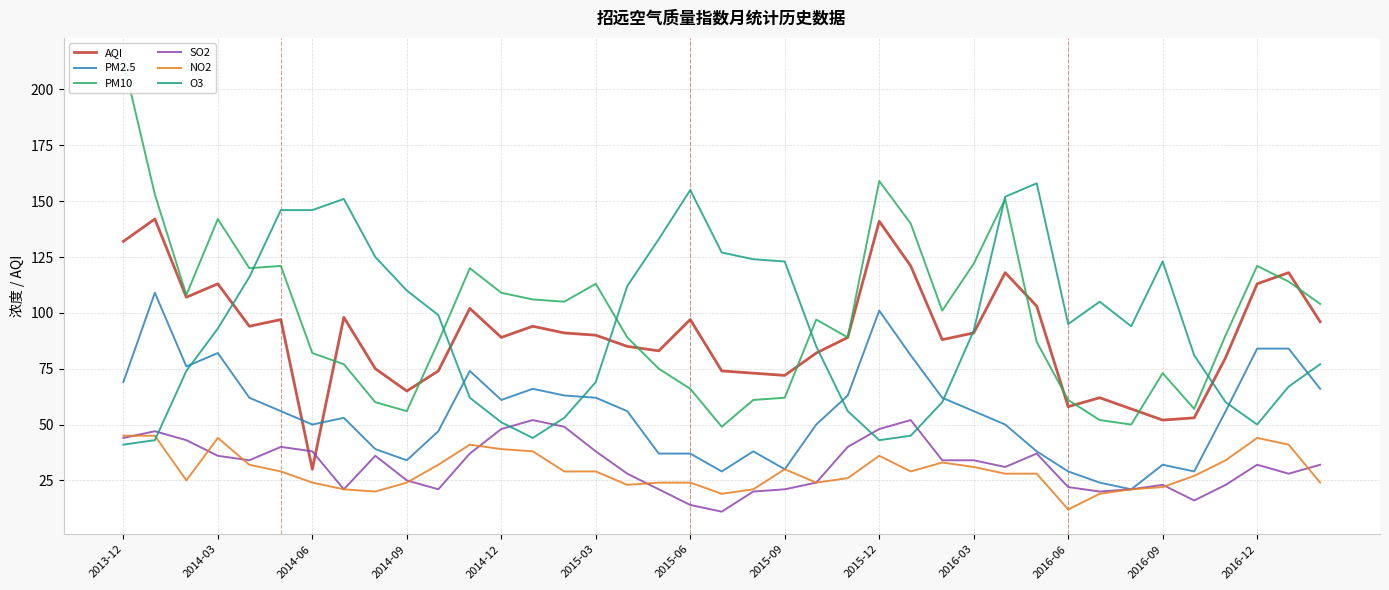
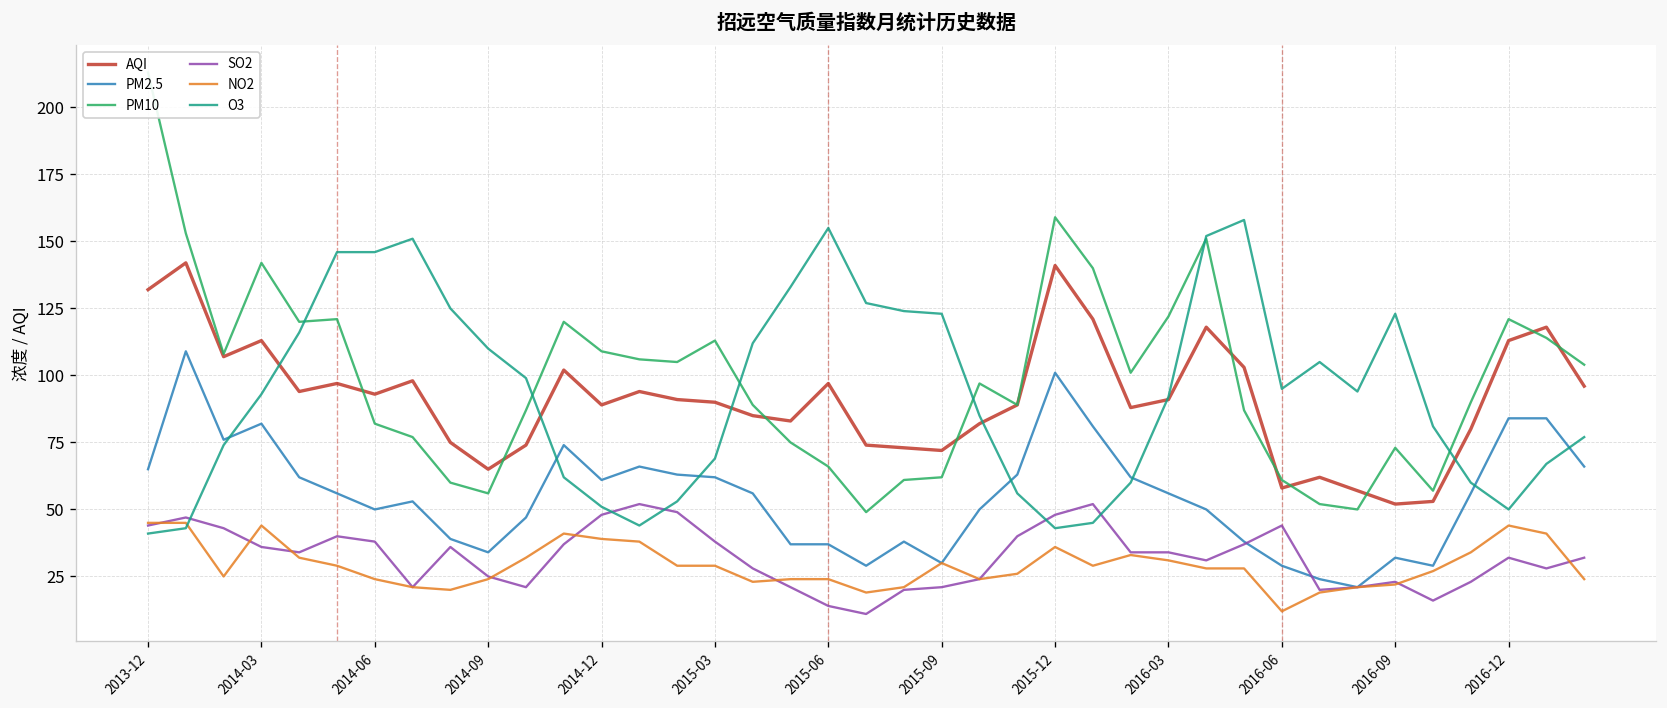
  {
    "AQI": {
      "2013-12": 132,
      "2014-03": 113,
-     "2014-06": 30,
+     "2014-06": 93,
      "2014-09": 65,
      "2014-12": 89,
      "2015-03": 90,
      "2015-06": 97,
      "2015-09": 72,
      "2015-12": 141,
      "2016-06": 58,
      "2016-09": 52,
      "2016-12": 113
    },
    "PM2.5": {
-     "2013-12": 69,
+     "2013-12": 65,
      "2014-03": 82,
      "2014-06": 50,
      "2014-09": 34,
      "2014-12": 61,
      "2015-03": 62,
      "2015-06": 37,
      "2015-12": 101,
      "2016-03": 56,
      "2016-06": 29,
      "2016-09": 32,
      "2016-12": 84
    },
    "SO2": {
      "2014-03": 36,
      "2014-06": 38,
      "2014-12": 48,
      "2015-03": 38,
      "2015-06": 14,
      "2015-09": 21,
      "2015-12": 48,
      "2016-03": 34,
-     "2016-06": 22,
+     "2016-06": 44,
      "2016-12": 32
    },
    "NO2": {
      "2014-03": 44,
      "2014-06": 24,
      "2014-12": 39,
      "2015-03": 29,
      "2015-06": 24,
      "2015-12": 36,
      "2016-03": 31,
      "2016-06": 12,
      "2016-12": 44
    }
  }
